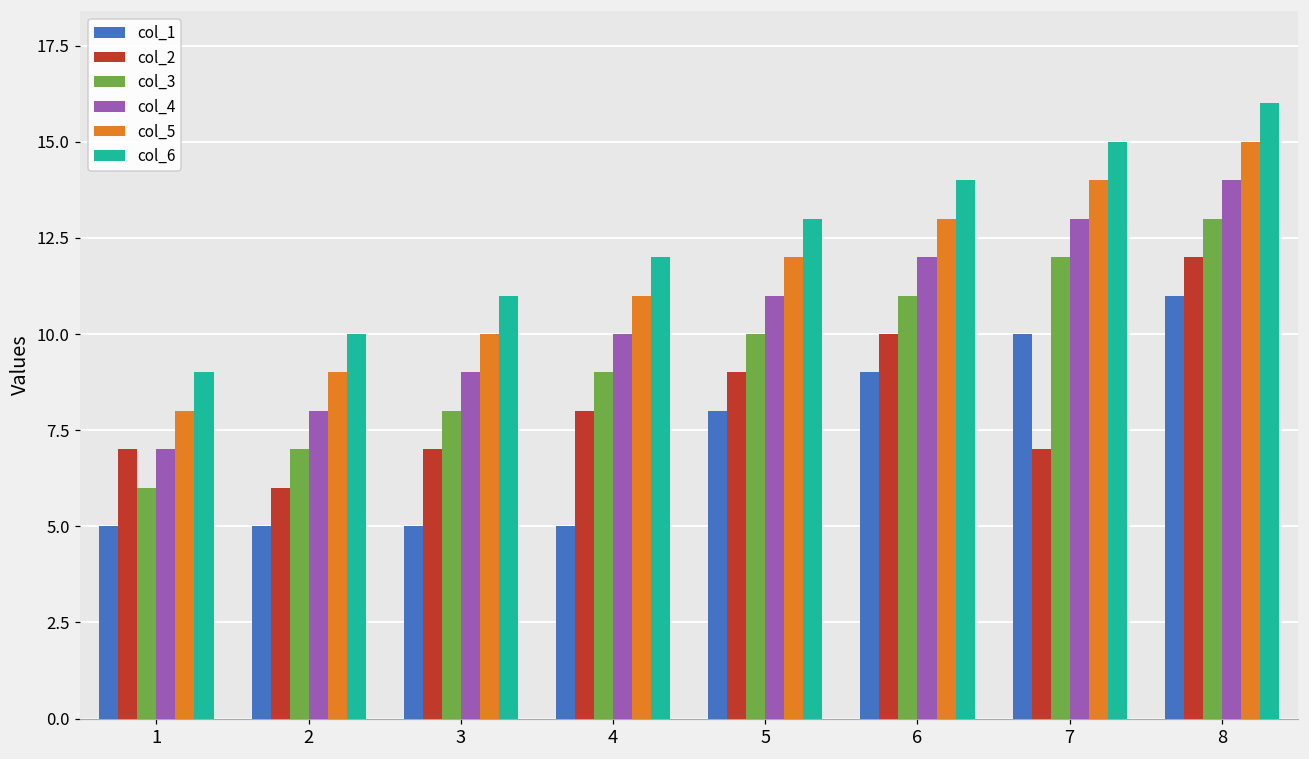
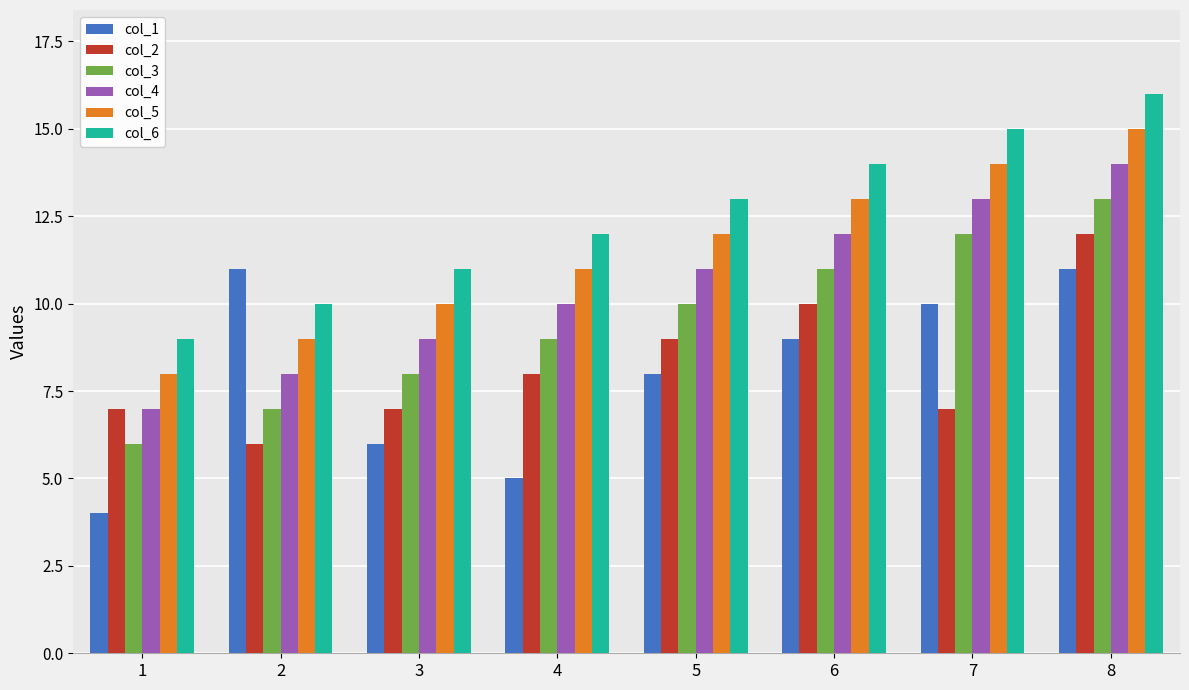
  {
    "col_1": {
-     "1": 5,
-     "2": 5,
-     "3": 5,
+     "1": 4,
+     "2": 11,
+     "3": 6,
      "4": 5,
      "5": 8,
      "6": 9,
      "7": 10,
      "8": 11
    },
    "col_2": {
      "1": 7,
      "2": 6,
      "3": 7,
      "4": 8,
      "5": 9,
      "6": 10,
      "7": 7,
      "8": 12
    },
    "col_3": {
      "1": 6,
      "2": 7,
      "3": 8,
      "4": 9,
      "5": 10,
      "6": 11,
      "7": 12,
      "8": 13
    },
    "col_4": {
      "1": 7,
      "2": 8,
      "3": 9,
      "4": 10,
      "5": 11,
      "6": 12,
      "7": 13,
      "8": 14
    },
    "col_5": {
      "1": 8,
      "2": 9,
      "3": 10,
      "4": 11,
      "5": 12,
      "6": 13,
      "7": 14,
      "8": 15
    },
    "col_6": {
      "1": 9,
      "2": 10,
      "3": 11,
      "4": 12,
      "5": 13,
      "6": 14,
      "7": 15,
      "8": 16
    }
  }
